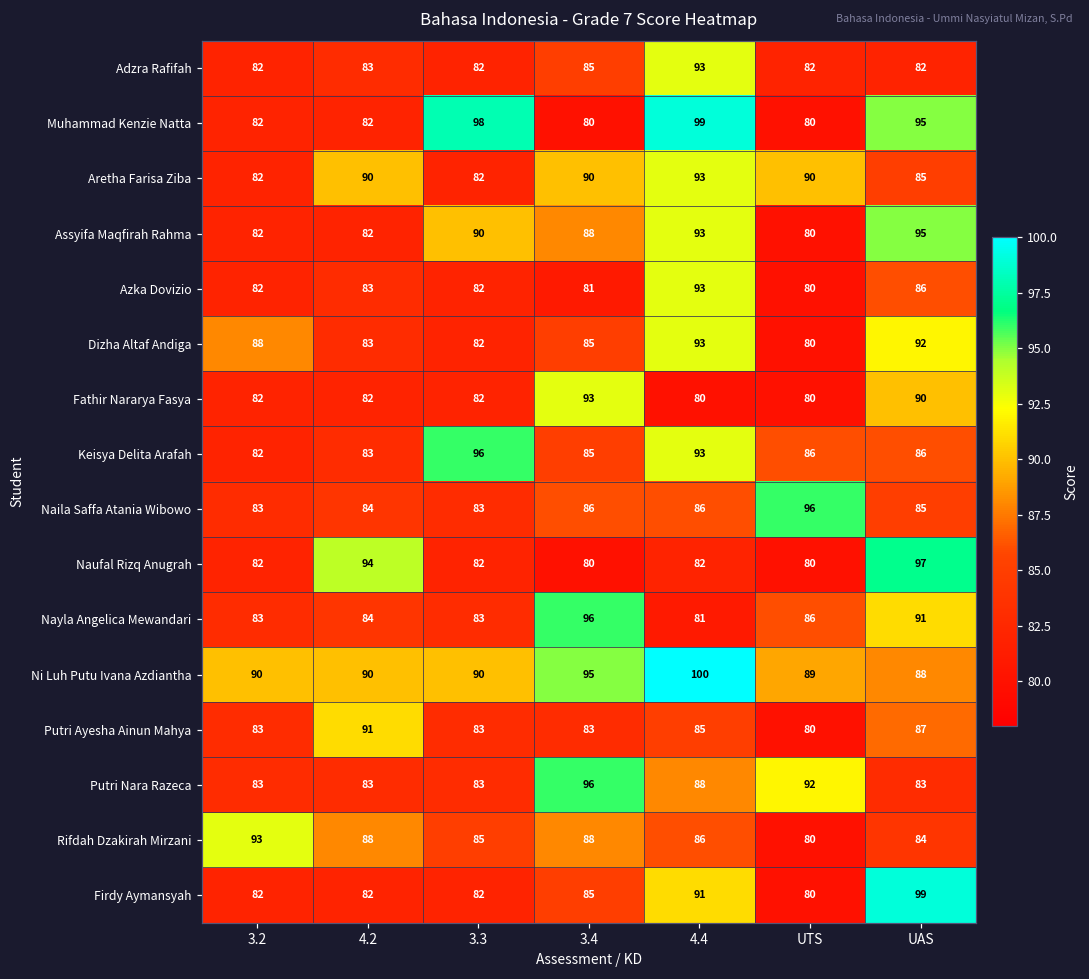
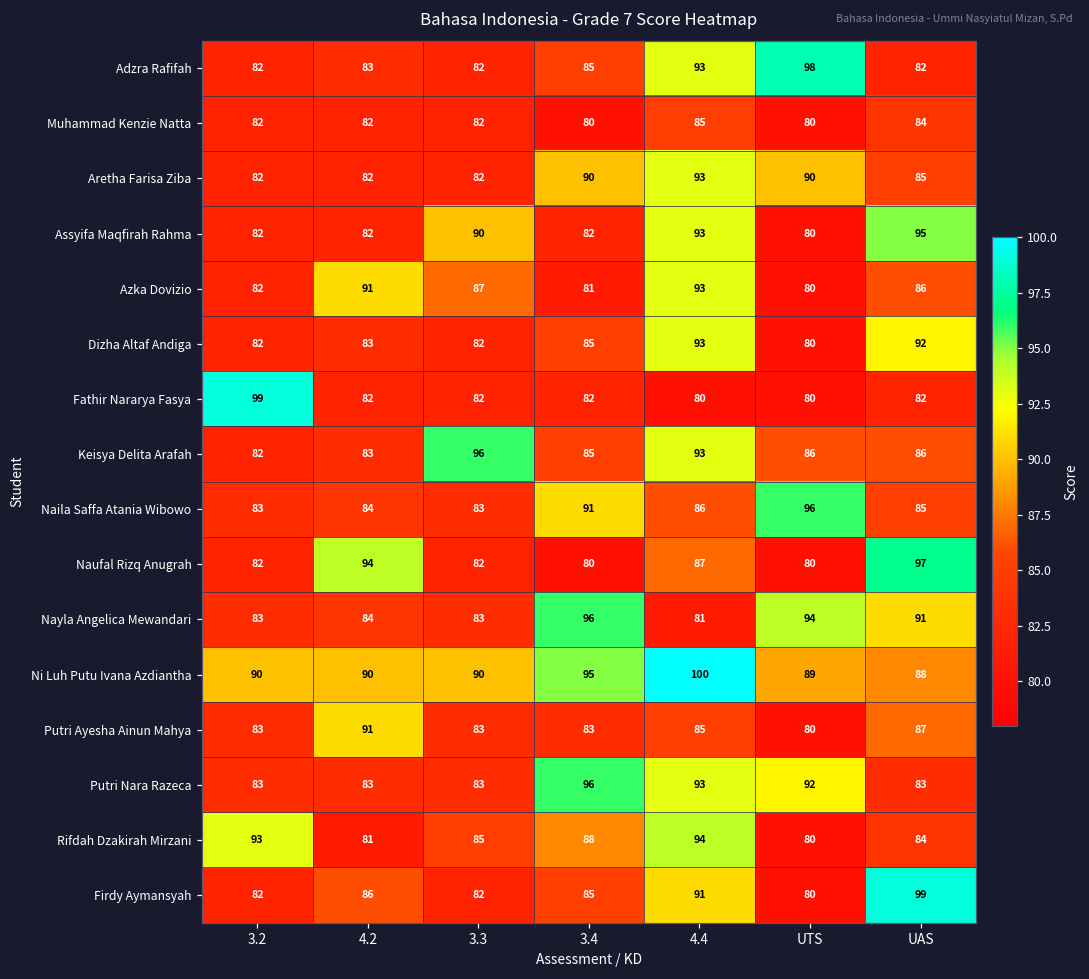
  {
    "Adzra Rafifah": {
      "3.2": 82,
      "4.2": 83,
      "3.3": 82,
      "3.4": 85,
      "4.4": 93,
-     "UTS": 82,
+     "UTS": 98,
      "UAS": 82
    },
    "Muhammad Kenzie Natta": {
      "3.2": 82,
      "4.2": 82,
-     "3.3": 98,
+     "3.3": 82,
      "3.4": 80,
-     "4.4": 99,
+     "4.4": 85,
      "UTS": 80,
-     "UAS": 95
+     "UAS": 84
    },
    "Aretha Farisa Ziba": {
      "3.2": 82,
-     "4.2": 90,
+     "4.2": 82,
      "3.3": 82,
      "3.4": 90,
      "4.4": 93,
      "UTS": 90,
      "UAS": 85
    },
    "Assyifa Maqfirah Rahma": {
      "3.2": 82,
      "4.2": 82,
      "3.3": 90,
-     "3.4": 88,
+     "3.4": 82,
      "4.4": 93,
      "UTS": 80,
      "UAS": 95
    },
    "Azka Dovizio": {
      "3.2": 82,
-     "4.2": 83,
-     "3.3": 82,
+     "4.2": 91,
+     "3.3": 87,
      "3.4": 81,
      "4.4": 93,
      "UTS": 80,
      "UAS": 86
    },
    "Dizha Altaf Andiga": {
-     "3.2": 88,
+     "3.2": 82,
      "4.2": 83,
      "3.3": 82,
      "3.4": 85,
      "4.4": 93,
      "UTS": 80,
      "UAS": 92
    },
    "Fathir Nararya Fasya": {
-     "3.2": 82,
+     "3.2": 99,
      "4.2": 82,
      "3.3": 82,
-     "3.4": 93,
+     "3.4": 82,
      "4.4": 80,
      "UTS": 80,
-     "UAS": 90
+     "UAS": 82
    },
    "Keisya Delita Arafah": {
      "3.2": 82,
      "4.2": 83,
      "3.3": 96,
      "3.4": 85,
      "4.4": 93,
      "UTS": 86,
      "UAS": 86
    },
    "Naila Saffa Atania Wibowo": {
      "3.2": 83,
      "4.2": 84,
      "3.3": 83,
-     "3.4": 86,
+     "3.4": 91,
      "4.4": 86,
      "UTS": 96,
      "UAS": 85
    },
    "Naufal Rizq Anugrah": {
      "3.2": 82,
      "4.2": 94,
      "3.3": 82,
      "3.4": 80,
-     "4.4": 82,
+     "4.4": 87,
      "UTS": 80,
      "UAS": 97
    },
    "Nayla Angelica Mewandari": {
      "3.2": 83,
      "4.2": 84,
      "3.3": 83,
      "3.4": 96,
      "4.4": 81,
-     "UTS": 86,
+     "UTS": 94,
      "UAS": 91
    },
    "Ni Luh Putu Ivana Azdiantha": {
      "3.2": 90,
      "4.2": 90,
      "3.3": 90,
      "3.4": 95,
      "4.4": 100,
      "UTS": 89,
      "UAS": 88
    },
    "Putri Ayesha Ainun Mahya": {
      "3.2": 83,
      "4.2": 91,
      "3.3": 83,
      "3.4": 83,
      "4.4": 85,
      "UTS": 80,
      "UAS": 87
    },
    "Putri Nara Razeca": {
      "3.2": 83,
      "4.2": 83,
      "3.3": 83,
      "3.4": 96,
-     "4.4": 88,
+     "4.4": 93,
      "UTS": 92,
      "UAS": 83
    },
    "Rifdah Dzakirah Mirzani": {
      "3.2": 93,
-     "4.2": 88,
+     "4.2": 81,
      "3.3": 85,
      "3.4": 88,
-     "4.4": 86,
+     "4.4": 94,
      "UTS": 80,
      "UAS": 84
    },
    "Firdy Aymansyah": {
      "3.2": 82,
-     "4.2": 82,
+     "4.2": 86,
      "3.3": 82,
      "3.4": 85,
      "4.4": 91,
      "UTS": 80,
      "UAS": 99
    }
  }
